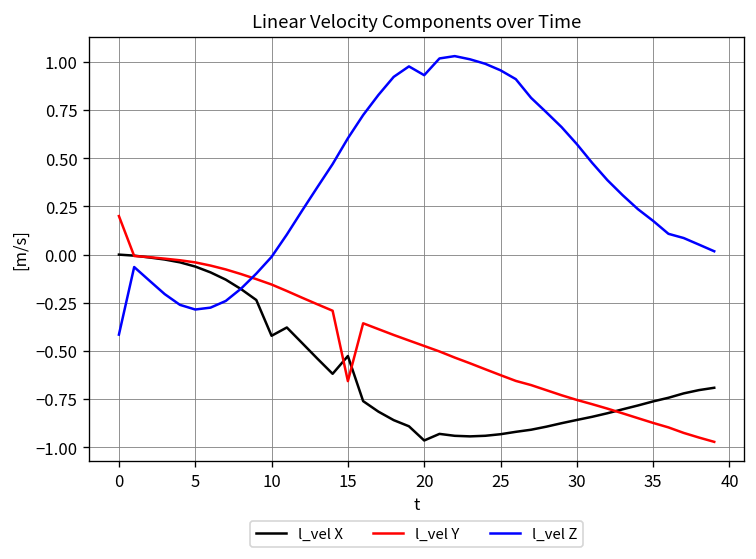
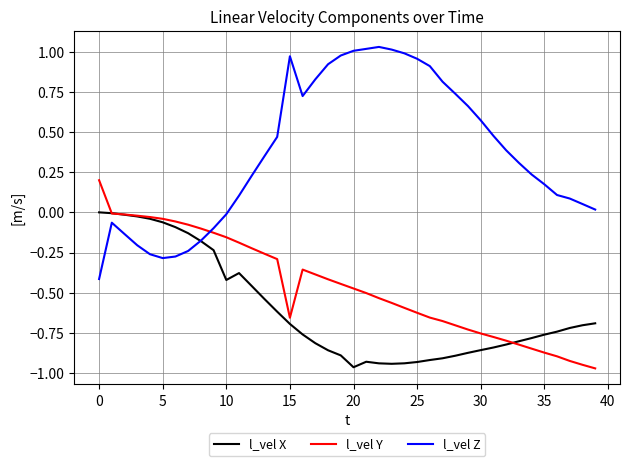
  {
    "l_vel X": {
      "0": 0.00,
      "5": -0.06,
      "10": -0.42,
-     "15": -0.53,
+     "15": -0.69,
      "20": -0.96,
      "25": -0.93,
      "30": -0.86,
      "35": -0.76
    },
    "l_vel Y": {
      "0": 0.20,
      "5": -0.04,
      "10": -0.15,
      "15": -0.66,
      "20": -0.47,
      "25": -0.63,
      "30": -0.75,
      "35": -0.87
    },
    "l_vel Z": {
      "0": -0.42,
      "5": -0.28,
      "10": -0.01,
-     "15": 0.60,
-     "20": 0.93,
+     "15": 0.97,
+     "20": 1.01,
      "25": 0.96,
      "30": 0.57,
      "35": 0.17
    }
  }
